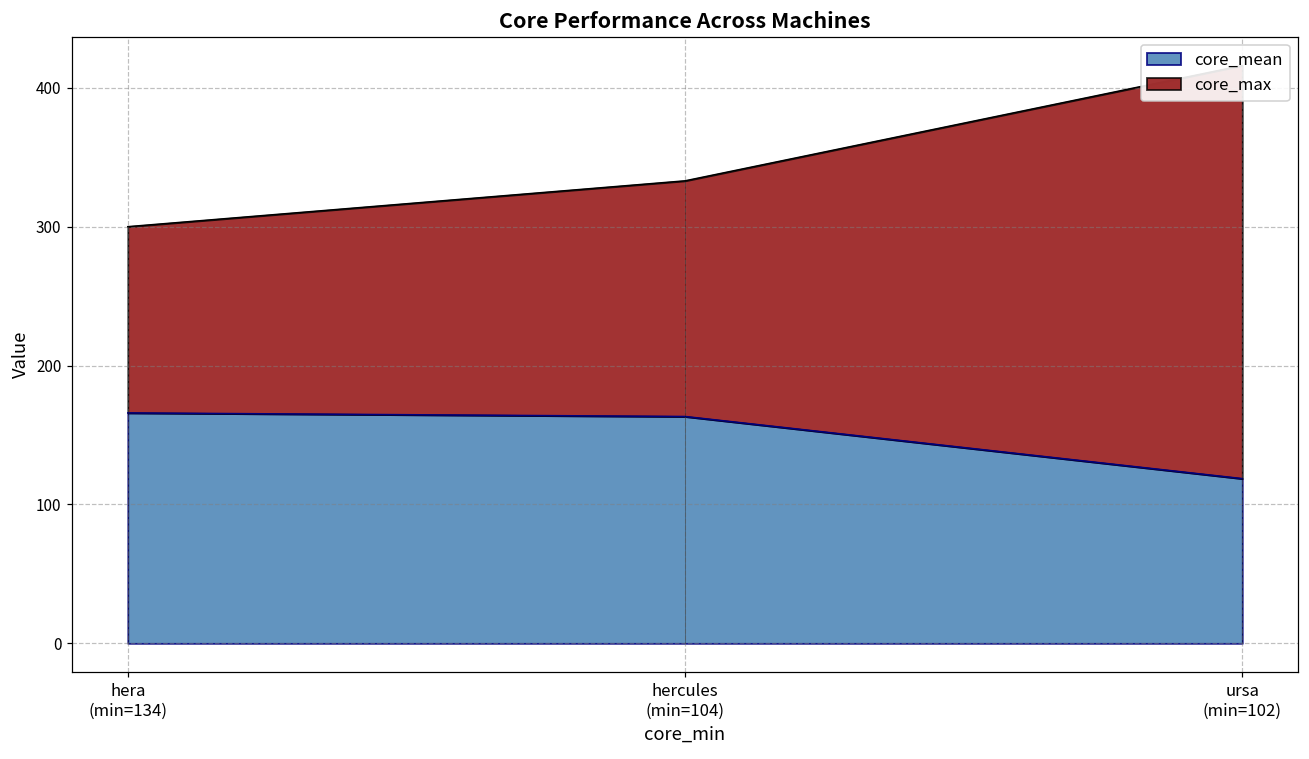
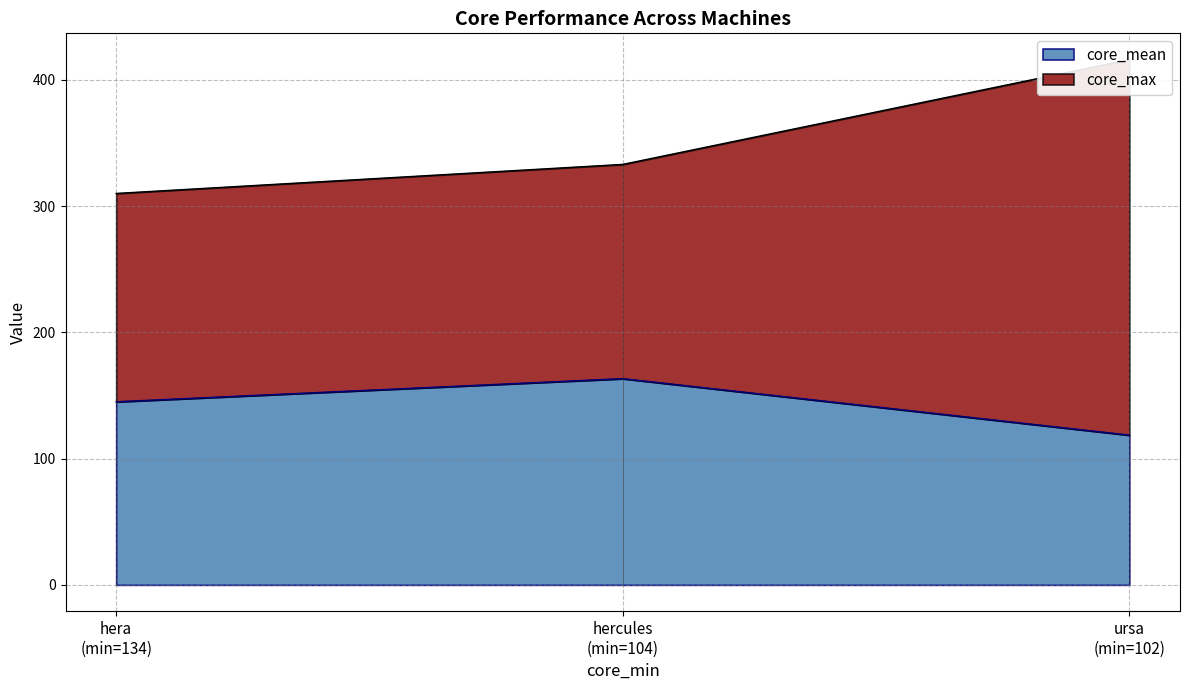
  {
    "core_mean": {
-     "hera (min=134)": 166,
+     "hera (min=134)": 145,
      "hercules (min=104)": 163,
      "ursa (min=102)": 119
    },
    "core_max": {
-     "hera (min=134)": 300
+     "hera (min=134)": 310
    }
  }
